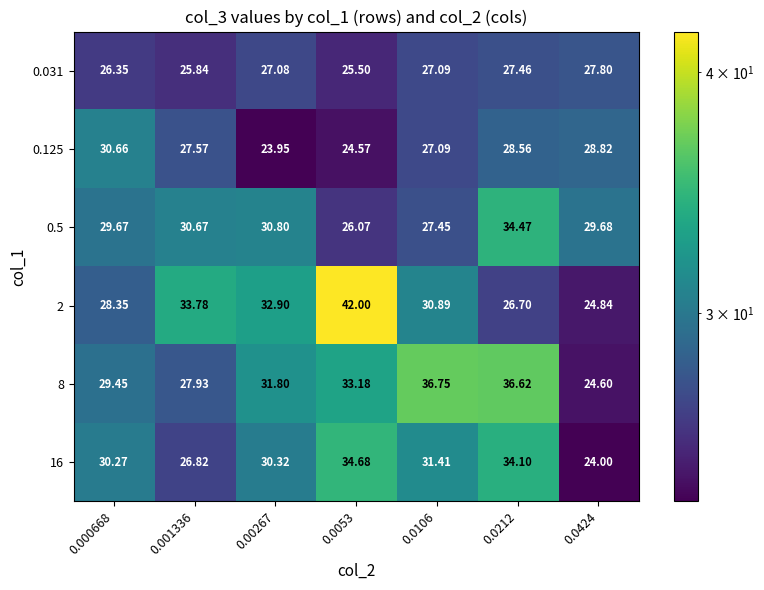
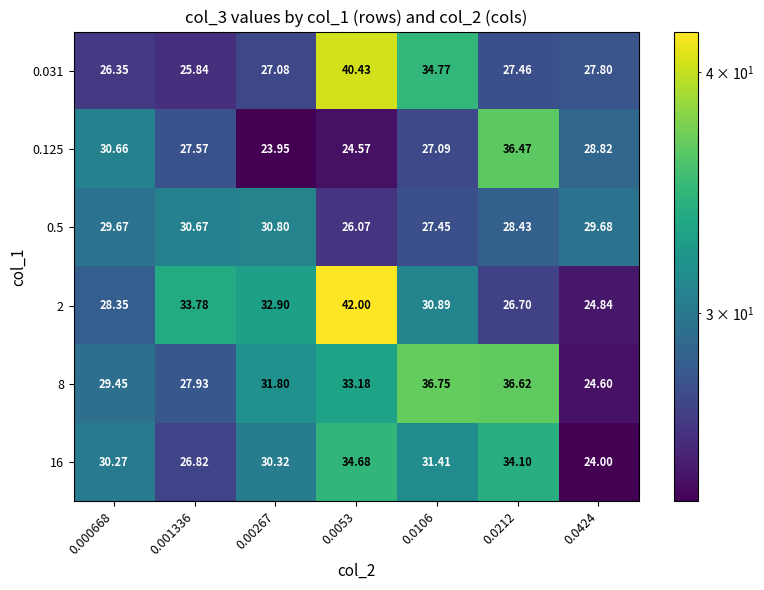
  {
    "0.031": {
      "0.000668": 26.35,
      "0.001336": 25.84,
      "0.00267": 27.08,
-     "0.0053": 25.50,
-     "0.0106": 27.09,
+     "0.0053": 40.43,
+     "0.0106": 34.77,
      "0.0212": 27.46,
      "0.0424": 27.80
    },
    "0.125": {
      "0.000668": 30.66,
      "0.001336": 27.57,
      "0.00267": 23.95,
      "0.0053": 24.57,
      "0.0106": 27.09,
-     "0.0212": 28.56,
+     "0.0212": 36.47,
      "0.0424": 28.82
    },
    "0.5": {
      "0.000668": 29.67,
      "0.001336": 30.67,
      "0.00267": 30.80,
      "0.0053": 26.07,
      "0.0106": 27.45,
-     "0.0212": 34.47,
+     "0.0212": 28.43,
      "0.0424": 29.68
    },
    "2": {
      "0.000668": 28.35,
      "0.001336": 33.78,
      "0.00267": 32.90,
      "0.0053": 42.00,
      "0.0106": 30.89,
      "0.0212": 26.70,
      "0.0424": 24.84
    },
    "8": {
      "0.000668": 29.45,
      "0.001336": 27.93,
      "0.00267": 31.80,
      "0.0053": 33.18,
      "0.0106": 36.75,
      "0.0212": 36.62,
      "0.0424": 24.60
    },
    "16": {
      "0.000668": 30.27,
      "0.001336": 26.82,
      "0.00267": 30.32,
      "0.0053": 34.68,
      "0.0106": 31.41,
      "0.0212": 34.10,
      "0.0424": 24.00
    }
  }
